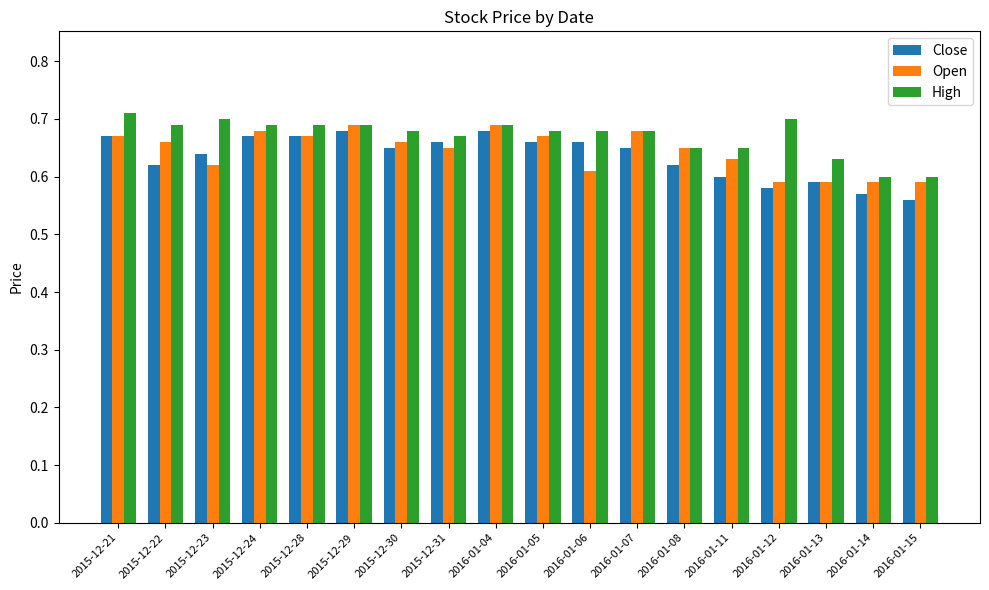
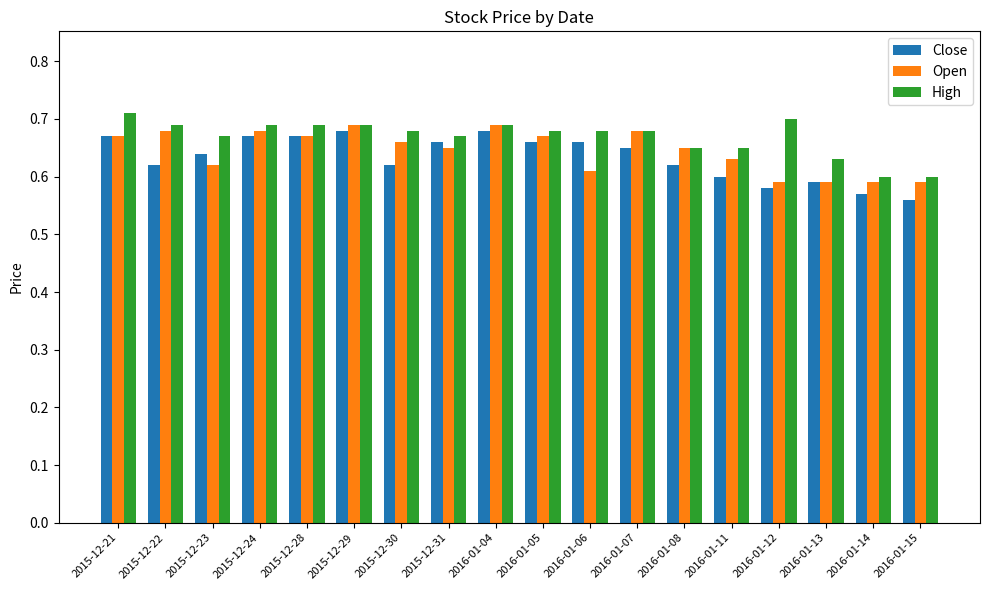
  {
    "Close": {
      "2015-12-21": 0.67,
      "2015-12-22": 0.62,
      "2015-12-23": 0.64,
      "2015-12-24": 0.67,
      "2015-12-28": 0.67,
      "2015-12-29": 0.68,
-     "2015-12-30": 0.65,
+     "2015-12-30": 0.62,
      "2015-12-31": 0.66,
      "2016-01-04": 0.68,
      "2016-01-05": 0.66,
      "2016-01-06": 0.66,
      "2016-01-07": 0.65,
      "2016-01-08": 0.62,
      "2016-01-11": 0.60,
      "2016-01-12": 0.58,
      "2016-01-13": 0.59,
      "2016-01-14": 0.57,
      "2016-01-15": 0.56
    },
    "Open": {
      "2015-12-21": 0.67,
-     "2015-12-22": 0.66,
+     "2015-12-22": 0.68,
      "2015-12-23": 0.62,
      "2015-12-24": 0.68,
      "2015-12-28": 0.67,
      "2015-12-29": 0.69,
      "2015-12-30": 0.66,
      "2015-12-31": 0.65,
      "2016-01-04": 0.69,
      "2016-01-05": 0.67,
      "2016-01-06": 0.61,
      "2016-01-07": 0.68,
      "2016-01-08": 0.65,
      "2016-01-11": 0.63,
      "2016-01-12": 0.59,
      "2016-01-13": 0.59,
      "2016-01-14": 0.59,
      "2016-01-15": 0.59
    },
    "High": {
      "2015-12-21": 0.71,
      "2015-12-22": 0.69,
-     "2015-12-23": 0.70,
+     "2015-12-23": 0.67,
      "2015-12-24": 0.69,
      "2015-12-28": 0.69,
      "2015-12-29": 0.69,
      "2015-12-30": 0.68,
      "2015-12-31": 0.67,
      "2016-01-04": 0.69,
      "2016-01-05": 0.68,
      "2016-01-06": 0.68,
      "2016-01-07": 0.68,
      "2016-01-08": 0.65,
      "2016-01-11": 0.65,
      "2016-01-12": 0.70,
      "2016-01-13": 0.63,
      "2016-01-14": 0.60,
      "2016-01-15": 0.60
    }
  }
